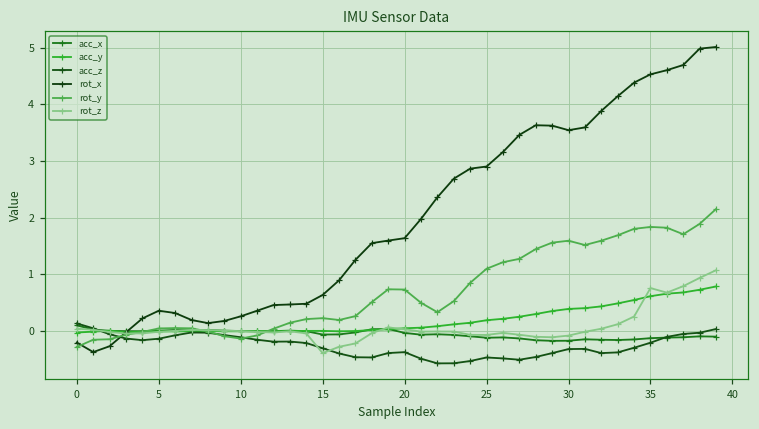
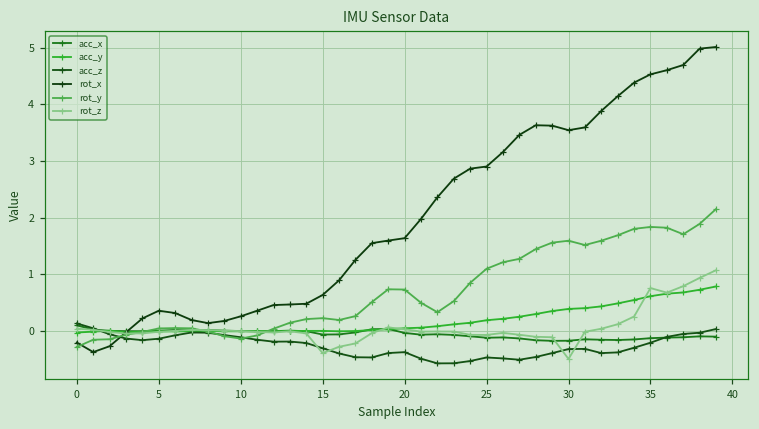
  {
    "rot_z": {
      "0": 0.0,
      "15": -0.4,
-     "30": -0.1,
+     "30": -0.5,
      "35": 0.8
    }
  }
